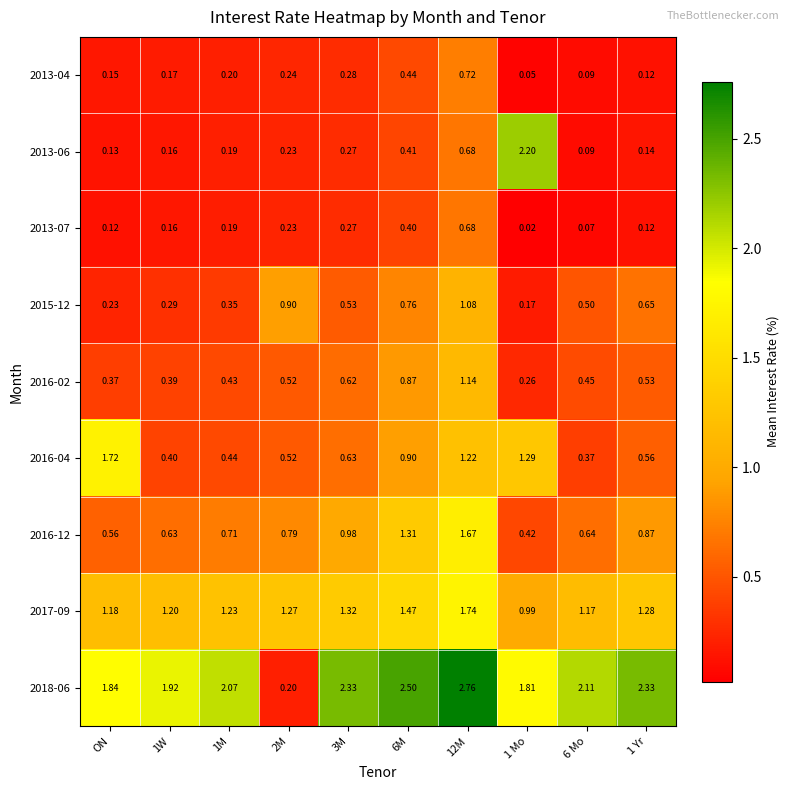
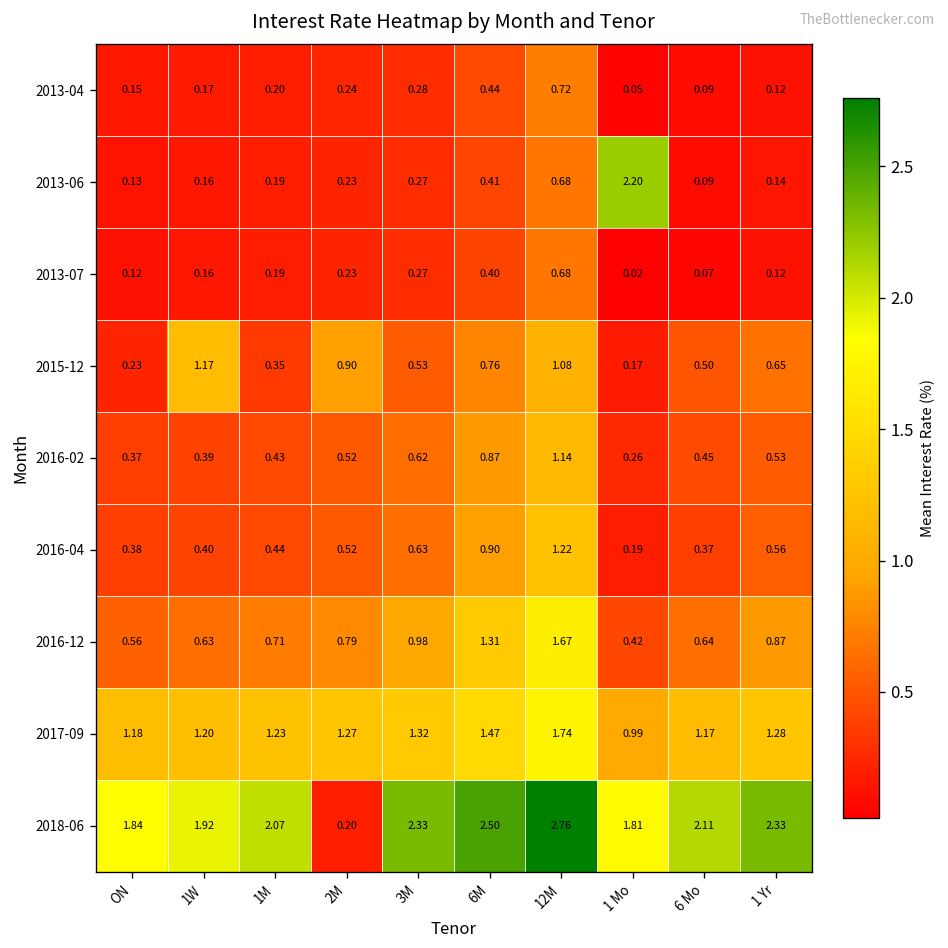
  {
    "2013-04": {
      "ON": 0.15,
      "1W": 0.17,
      "1M": 0.20,
      "2M": 0.24,
      "3M": 0.28,
      "6M": 0.44,
      "12M": 0.72,
      "1 Mo": 0.05,
      "6 Mo": 0.09,
      "1 Yr": 0.12
    },
    "2013-06": {
      "ON": 0.13,
      "1W": 0.16,
      "1M": 0.19,
      "2M": 0.23,
      "3M": 0.27,
      "6M": 0.41,
      "12M": 0.68,
      "1 Mo": 2.20,
      "6 Mo": 0.09,
      "1 Yr": 0.14
    },
    "2013-07": {
      "ON": 0.12,
      "1W": 0.16,
      "1M": 0.19,
      "2M": 0.23,
      "3M": 0.27,
      "6M": 0.40,
      "12M": 0.68,
      "1 Mo": 0.02,
      "6 Mo": 0.07,
      "1 Yr": 0.12
    },
    "2015-12": {
      "ON": 0.23,
-     "1W": 0.29,
+     "1W": 1.17,
      "1M": 0.35,
      "2M": 0.90,
      "3M": 0.53,
      "6M": 0.76,
      "12M": 1.08,
      "1 Mo": 0.17,
      "6 Mo": 0.50,
      "1 Yr": 0.65
    },
    "2016-02": {
      "ON": 0.37,
      "1W": 0.39,
      "1M": 0.43,
      "2M": 0.52,
      "3M": 0.62,
      "6M": 0.87,
      "12M": 1.14,
      "1 Mo": 0.26,
      "6 Mo": 0.45,
      "1 Yr": 0.53
    },
    "2016-04": {
-     "ON": 1.72,
+     "ON": 0.38,
      "1W": 0.40,
      "1M": 0.44,
      "2M": 0.52,
      "3M": 0.63,
      "6M": 0.90,
      "12M": 1.22,
-     "1 Mo": 1.29,
+     "1 Mo": 0.19,
      "6 Mo": 0.37,
      "1 Yr": 0.56
    },
    "2016-12": {
      "ON": 0.56,
      "1W": 0.63,
      "1M": 0.71,
      "2M": 0.79,
      "3M": 0.98,
      "6M": 1.31,
      "12M": 1.67,
      "1 Mo": 0.42,
      "6 Mo": 0.64,
      "1 Yr": 0.87
    },
    "2017-09": {
      "ON": 1.18,
      "1W": 1.20,
      "1M": 1.23,
      "2M": 1.27,
      "3M": 1.32,
      "6M": 1.47,
      "12M": 1.74,
      "1 Mo": 0.99,
      "6 Mo": 1.17,
      "1 Yr": 1.28
    },
    "2018-06": {
      "ON": 1.84,
      "1W": 1.92,
      "1M": 2.07,
      "2M": 0.20,
      "3M": 2.33,
      "6M": 2.50,
      "12M": 2.76,
      "1 Mo": 1.81,
      "6 Mo": 2.11,
      "1 Yr": 2.33
    }
  }
